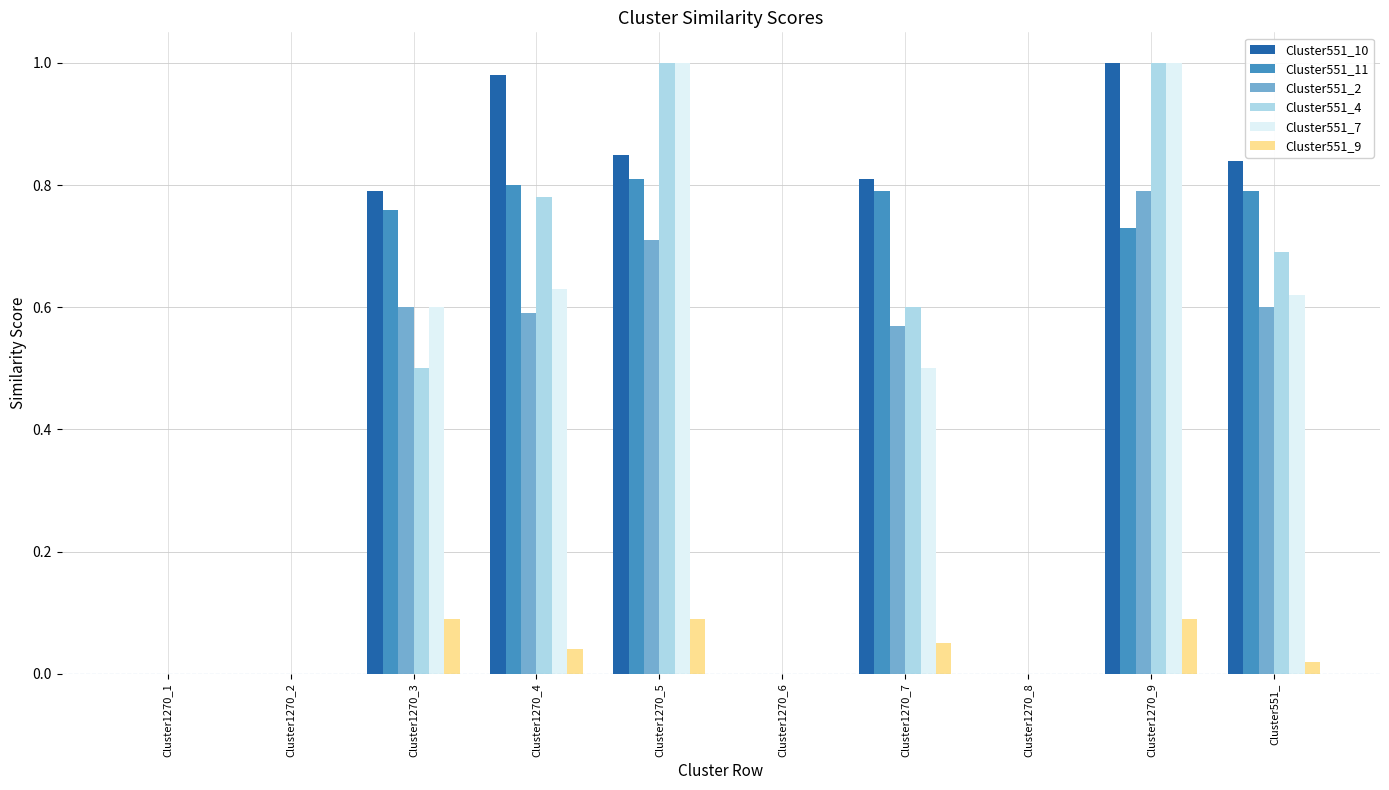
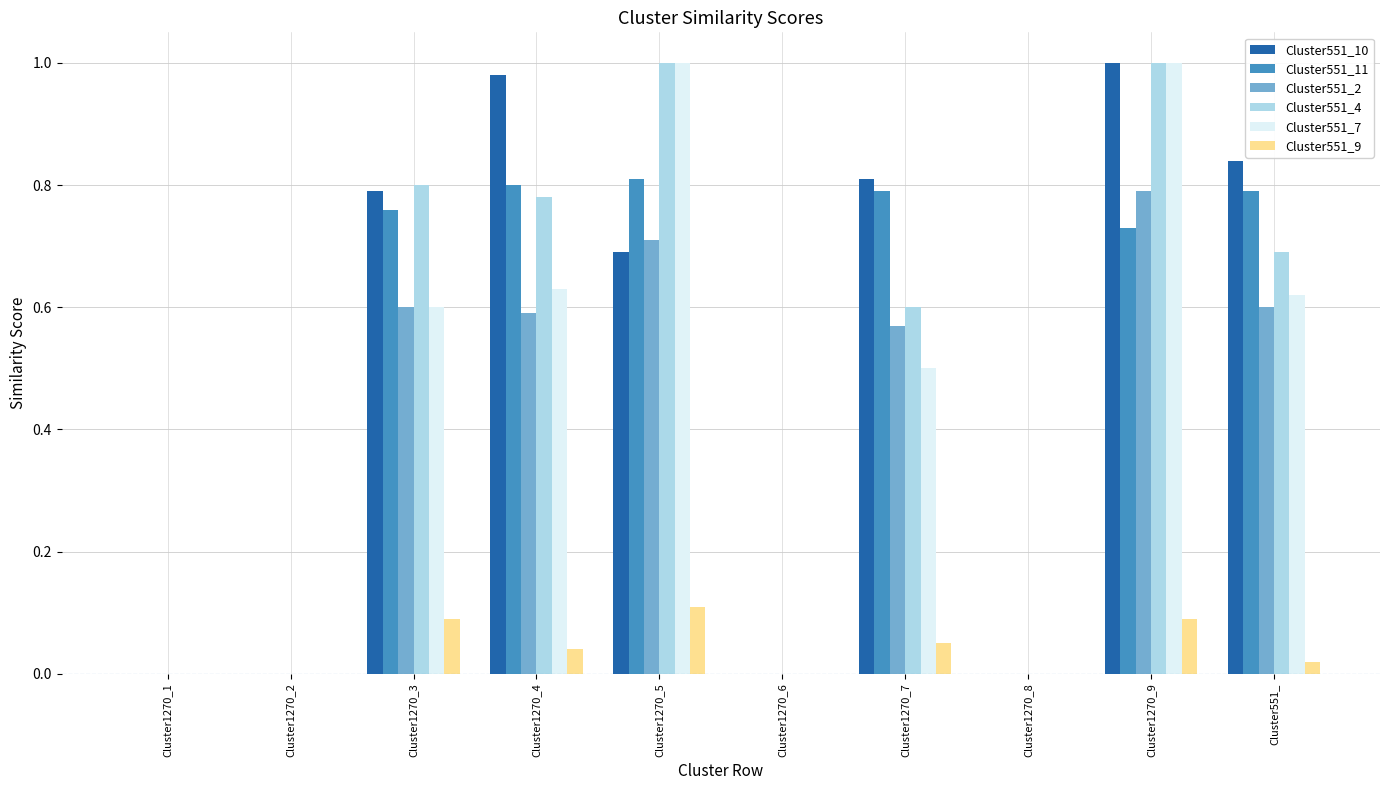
  {
    "Cluster551_10": {
      "Cluster1270_1": 0.00,
      "Cluster1270_2": 0.00,
      "Cluster1270_3": 0.79,
      "Cluster1270_4": 0.98,
-     "Cluster1270_5": 0.85,
+     "Cluster1270_5": 0.69,
      "Cluster1270_6": 0.00,
      "Cluster1270_7": 0.81,
      "Cluster1270_8": 0.00,
      "Cluster1270_9": 1.00,
      "Cluster551_": 0.84
    },
    "Cluster551_4": {
      "Cluster1270_1": 0.0,
      "Cluster1270_2": 0.0,
-     "Cluster1270_3": 0.5,
+     "Cluster1270_3": 0.8,
      "Cluster1270_4": 0.78,
      "Cluster1270_5": 1.0,
      "Cluster1270_6": 0.0,
      "Cluster1270_7": 0.6,
      "Cluster1270_8": 0.0,
      "Cluster1270_9": 1.0,
      "Cluster551_": 0.69
    },
    "Cluster551_7": {
      "Cluster1270_1": 0.00,
      "Cluster1270_2": 0.00,
      "Cluster1270_3": 0.60,
      "Cluster1270_4": 0.63,
      "Cluster1270_5": 1.00,
      "Cluster1270_6": 0.00,
      "Cluster1270_7": 0.50,
      "Cluster1270_8": 0.00,
      "Cluster1270_9": 1.00,
      "Cluster551_": 0.62
    },
    "Cluster551_9": {
      "Cluster1270_1": 0.00,
      "Cluster1270_2": 0.00,
      "Cluster1270_3": 0.09,
      "Cluster1270_4": 0.04,
-     "Cluster1270_5": 0.09,
+     "Cluster1270_5": 0.11,
      "Cluster1270_6": 0.00,
      "Cluster1270_7": 0.05,
      "Cluster1270_8": 0.00,
      "Cluster1270_9": 0.09,
      "Cluster551_": 0.02
    }
  }
